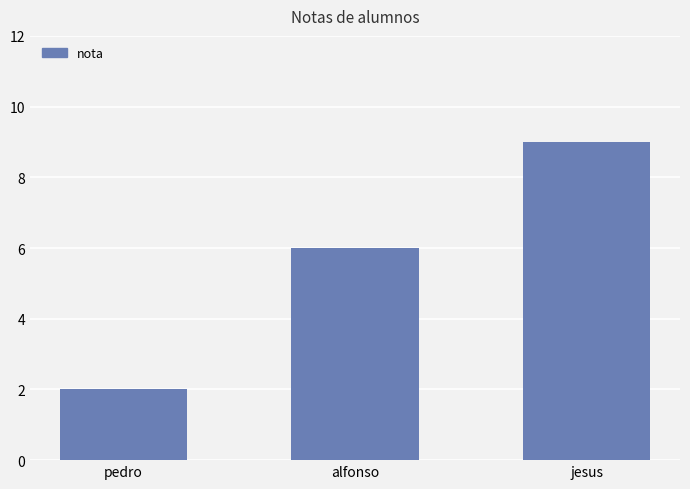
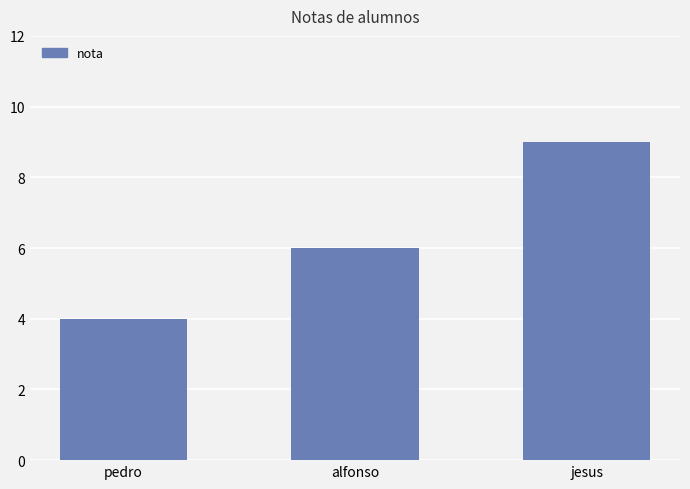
  {
-   "pedro": 2,
+   "pedro": 4,
    "alfonso": 6,
    "jesus": 9
  }
